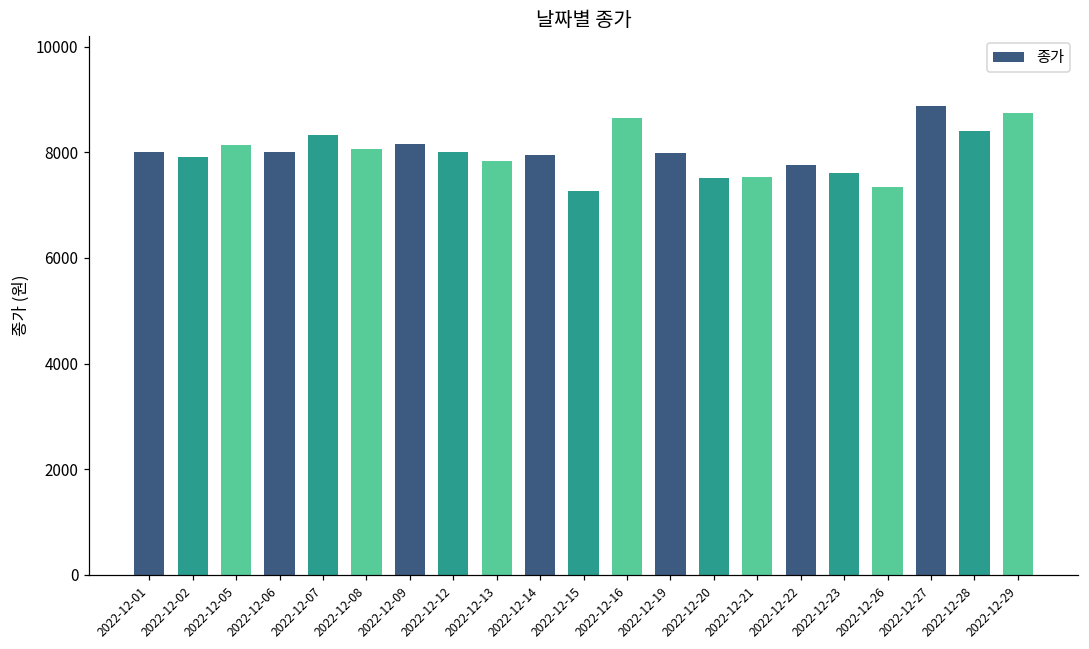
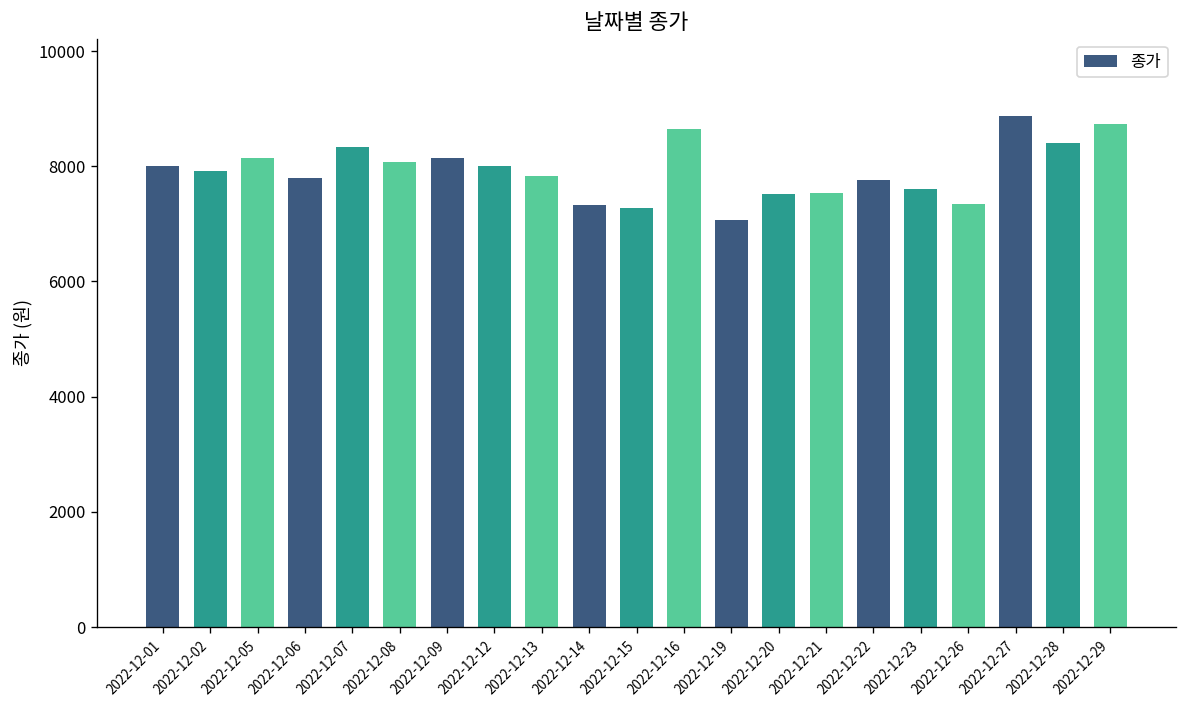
  {
    "2022-12-01": 8000,
    "2022-12-02": 7900,
    "2022-12-05": 8100,
-   "2022-12-06": 8000,
+   "2022-12-06": 7800,
    "2022-12-07": 8300,
    "2022-12-08": 8100,
    "2022-12-09": 8200,
    "2022-12-12": 8000,
    "2022-12-13": 7800,
-   "2022-12-14": 8000,
+   "2022-12-14": 7300,
    "2022-12-15": 7300,
    "2022-12-16": 8600,
-   "2022-12-19": 8000,
+   "2022-12-19": 7100,
    "2022-12-20": 7500,
    "2022-12-21": 7500,
    "2022-12-22": 7800,
    "2022-12-23": 7600,
    "2022-12-26": 7400,
    "2022-12-27": 8900,
    "2022-12-28": 8400,
    "2022-12-29": 8700
  }
